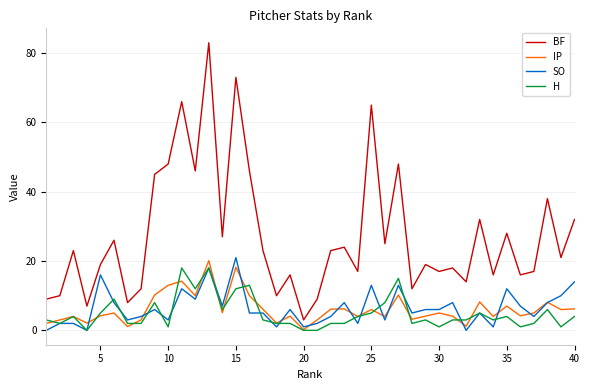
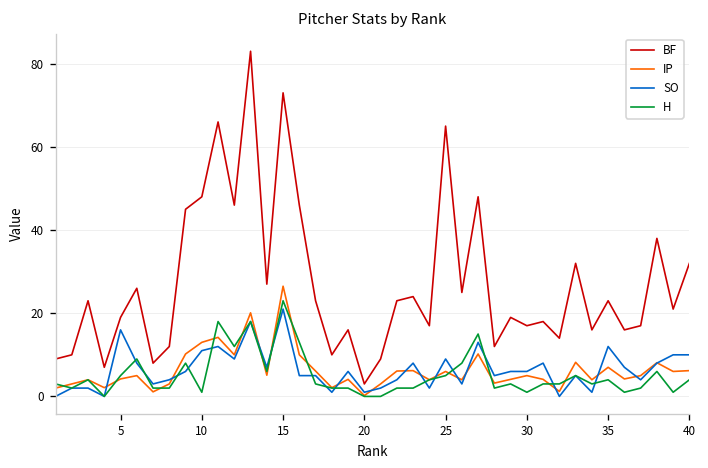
  {
    "BF": {
      "5": 19,
      "10": 48,
      "15": 73,
      "20": 3,
      "25": 65,
      "30": 17,
-     "35": 28,
+     "35": 23,
      "40": 32
    },
    "IP": {
      "5": 4,
      "10": 13,
-     "15": 18,
+     "15": 27,
      "25": 6,
      "30": 5,
      "35": 7,
      "40": 6
    },
    "SO": {
      "5": 16,
-     "10": 3,
+     "10": 11,
      "15": 21,
      "20": 1,
-     "25": 13,
+     "25": 9,
      "30": 6,
      "35": 12,
-     "40": 14
+     "40": 10
    },
    "H": {
      "5": 5,
      "10": 1,
-     "15": 12,
+     "15": 23,
      "25": 5,
      "30": 1,
      "35": 4,
      "40": 4
    }
  }
